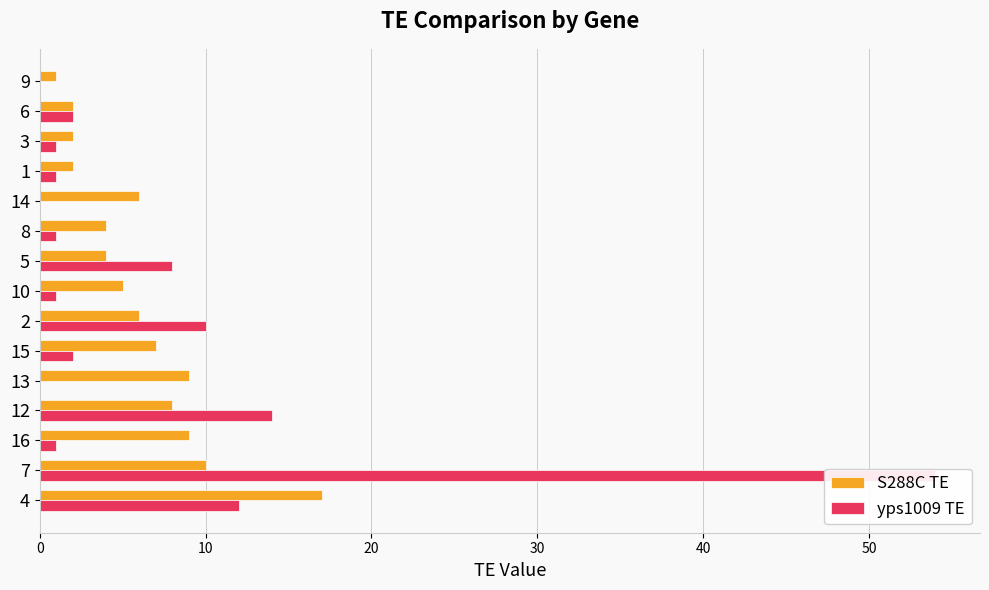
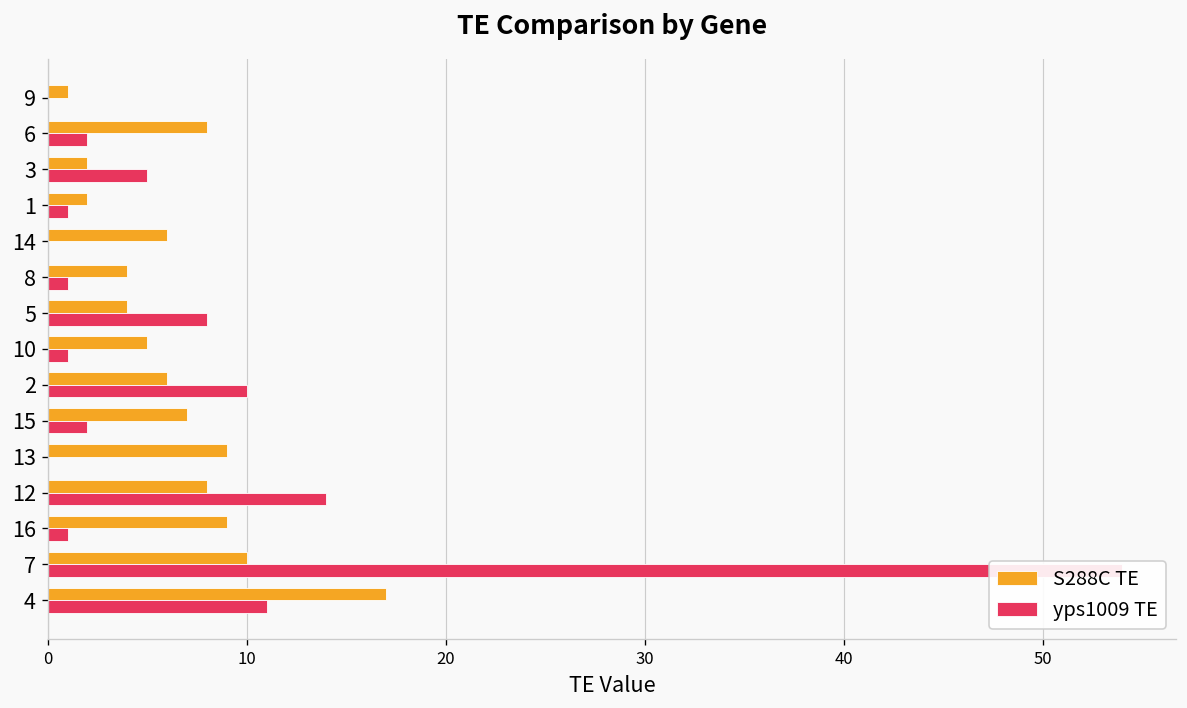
  {
    "S288C TE": {
      "9": 1,
-     "6": 2,
+     "6": 8,
      "3": 2,
      "1": 2,
      "14": 6,
      "8": 4,
      "5": 4,
      "10": 5,
      "2": 6,
      "15": 7,
      "13": 9,
      "12": 8,
      "16": 9,
      "7": 10,
      "4": 17
    },
    "yps1009 TE": {
      "9": 0,
      "6": 2,
-     "3": 1,
+     "3": 5,
      "1": 1,
      "14": 0,
      "8": 1,
      "5": 8,
      "10": 1,
      "2": 10,
      "15": 2,
      "13": 0,
      "12": 14,
      "16": 1,
-     "4": 12
+     "4": 11
    }
  }
